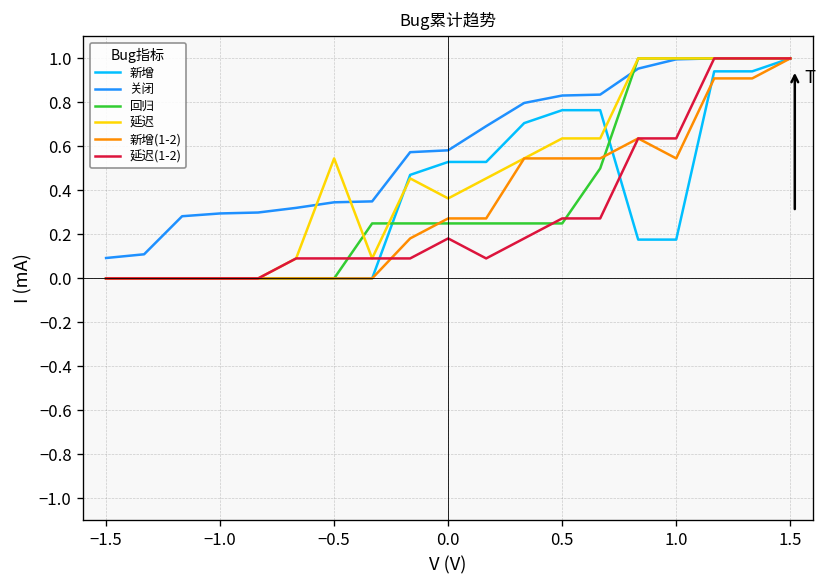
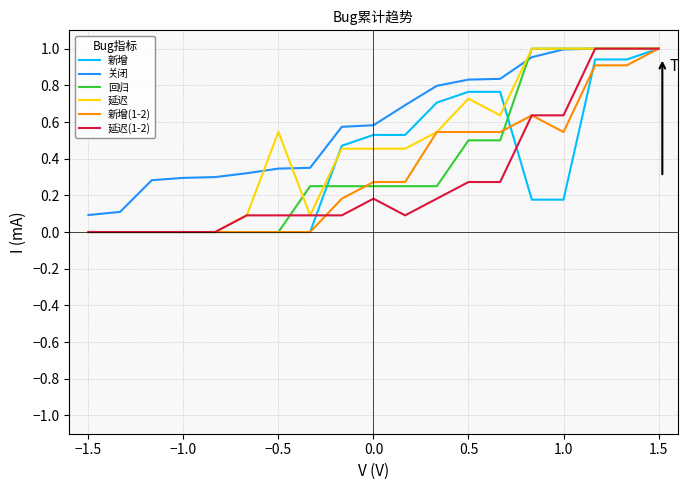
  {
    "回归": {
      "0.0": 0.25,
-     "0.5": 0.25
+     "0.5": 0.50
    },
    "延迟": {
      "−0.5": 0.55,
-     "0.0": 0.36,
-     "0.5": 0.64
+     "0.0": 0.45,
+     "0.5": 0.73
    },
    "新增(1-2)": {
      "0.0": 0.27,
      "0.5": 0.55,
      "1.0": 0.55
    },
    "延迟(1-2)": {
      "−0.5": 0.09,
      "0.0": 0.18,
      "0.5": 0.27,
      "1.0": 0.64
    }
  }
